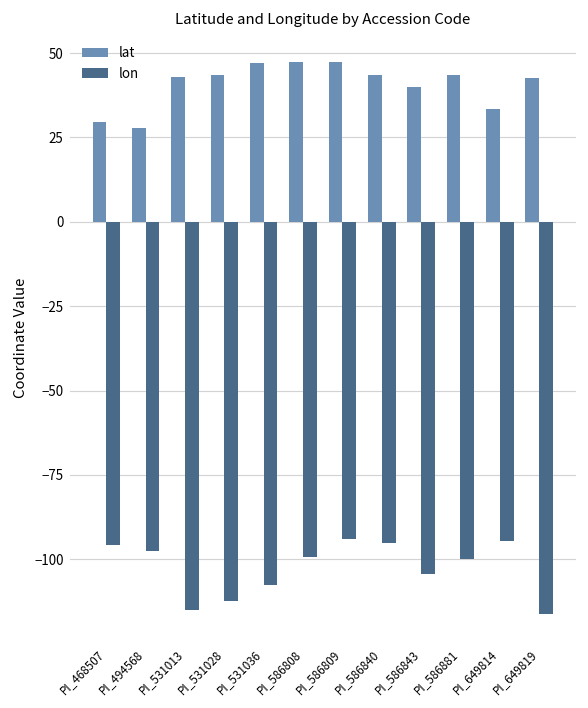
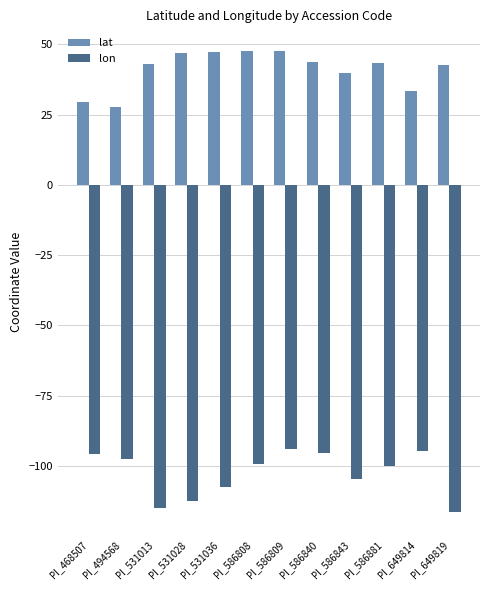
  {
    "lat": {
      "PI_468507": 30,
      "PI_494568": 28,
      "PI_531013": 43,
-     "PI_531028": 44,
+     "PI_531028": 47,
      "PI_531036": 47,
      "PI_586808": 47,
      "PI_586809": 47,
      "PI_586840": 44,
      "PI_586843": 40,
      "PI_586881": 43,
      "PI_649814": 33,
      "PI_649819": 43
    },
    "lon": {
      "PI_468507": -96,
      "PI_494568": -97,
      "PI_531013": -115,
      "PI_531028": -112,
      "PI_531036": -108,
      "PI_586808": -99,
      "PI_586809": -94,
      "PI_586840": -95,
      "PI_586843": -104,
      "PI_586881": -100,
      "PI_649814": -95,
      "PI_649819": -116
    }
  }
